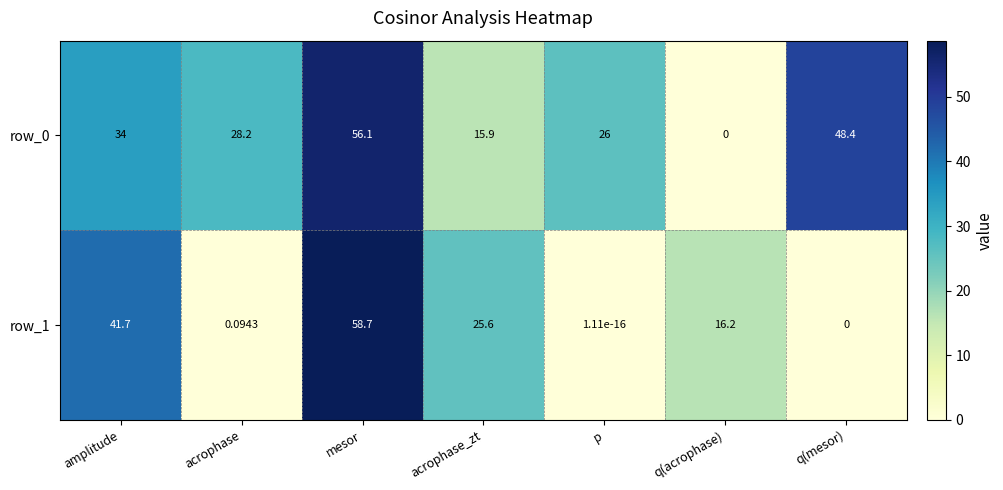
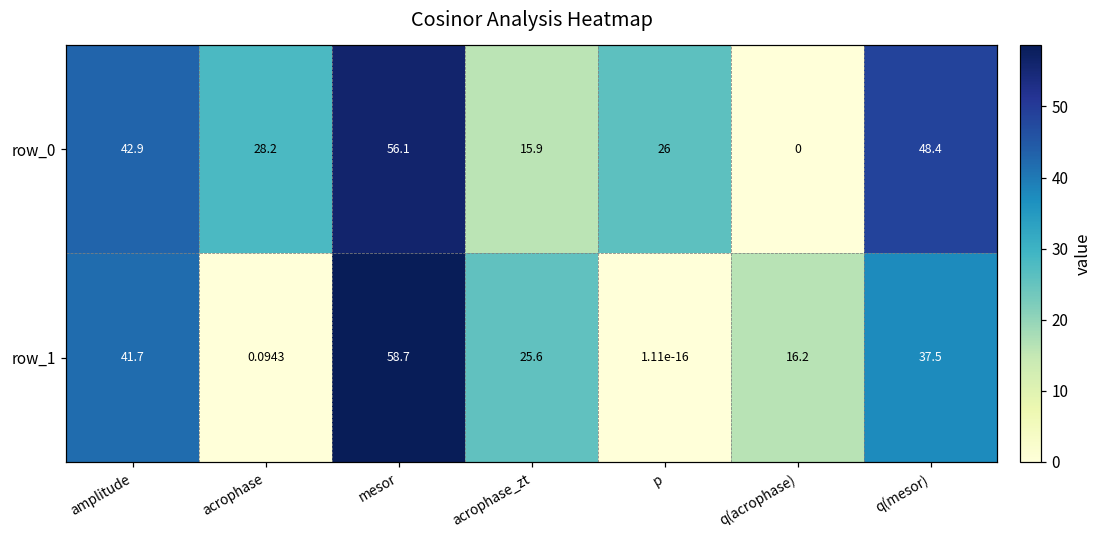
  {
    "row_0": {
-     "amplitude": "34",
+     "amplitude": "42.9",
      "acrophase": "28.2",
      "mesor": "56.1",
      "acrophase_zt": "15.9",
      "p": "26",
      "q(acrophase)": "0",
      "q(mesor)": "48.4"
    },
    "row_1": {
      "amplitude": "41.7",
      "acrophase": "0.0943",
      "mesor": "58.7",
      "acrophase_zt": "25.6",
      "p": "1.11e-16",
      "q(acrophase)": "16.2",
-     "q(mesor)": "0"
+     "q(mesor)": "37.5"
    }
  }
